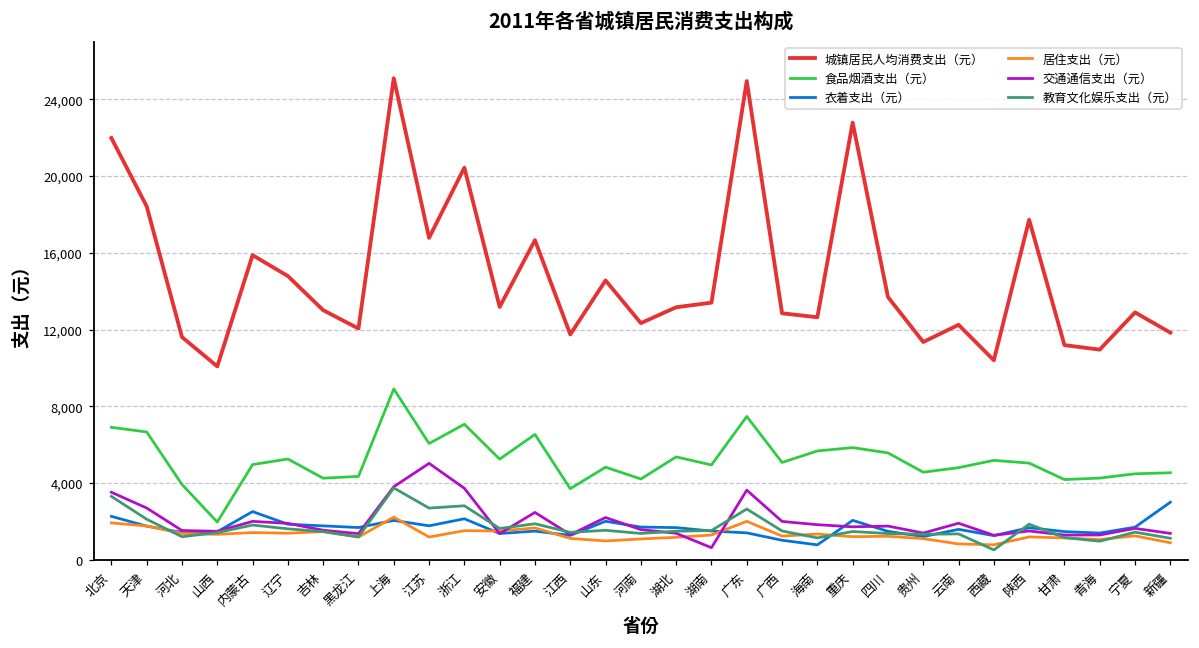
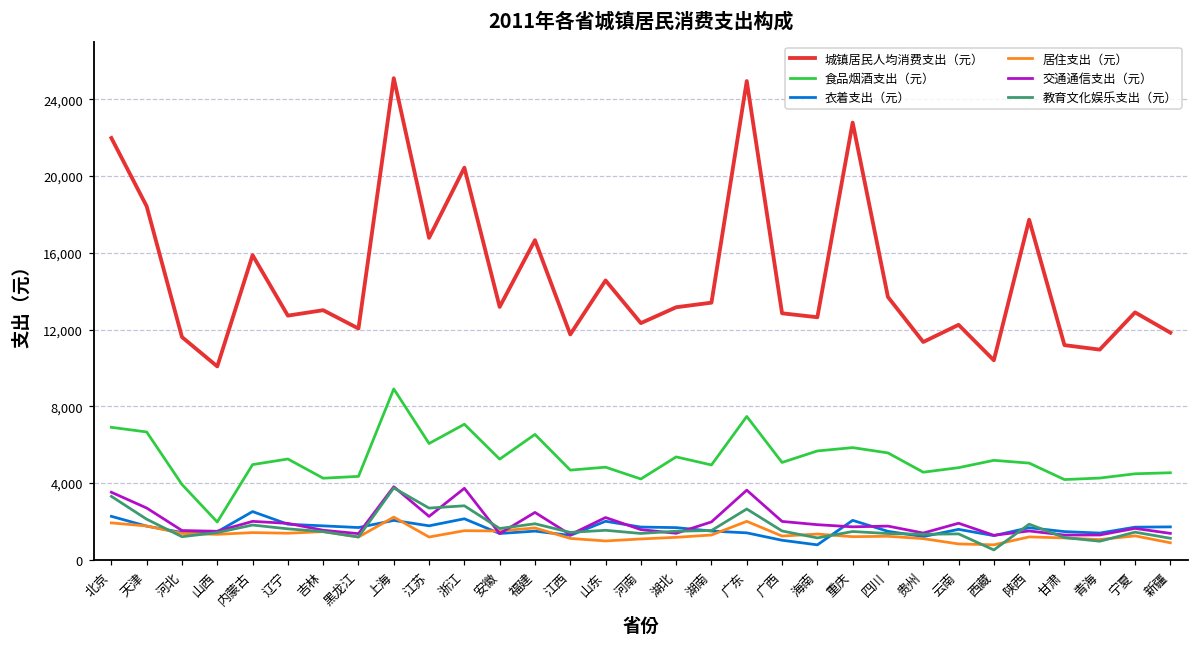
  {
    "城镇居民人均消费支出（元）": {
      "北京": "22,000",
      "天津": "18,400",
      "河北": "11,600",
      "山西": "10,100",
      "内蒙古": "15,900",
-     "辽宁": "14,800",
+     "辽宁": "12,700",
      "吉林": "13,000",
      "黑龙江": "12,100",
      "上海": "25,100",
      "江苏": "16,800",
      "浙江": "20,400",
      "安徽": "13,200",
      "福建": "16,700",
      "江西": "11,700",
      "山东": "14,600",
      "河南": "12,300",
      "湖北": "13,200",
      "湖南": "13,400",
      "广东": "25,000",
      "广西": "12,800",
      "海南": "12,600",
      "重庆": "22,800",
      "四川": "13,700",
      "贵州": "11,400",
      "云南": "12,200",
      "西藏": "10,400",
      "陕西": "17,700",
      "甘肃": "11,200",
      "青海": "11,000",
      "宁夏": "12,900",
      "新疆": "11,800"
    },
    "食品烟酒支出（元）": {
      "北京": "6,900",
      "天津": "6,700",
      "河北": "3,900",
      "山西": "2,000",
      "内蒙古": "5,000",
      "辽宁": "5,300",
      "吉林": "4,300",
      "黑龙江": "4,300",
      "上海": "8,900",
      "江苏": "6,100",
      "浙江": "7,100",
      "安徽": "5,200",
      "福建": "6,500",
-     "江西": "3,700",
+     "江西": "4,700",
      "山东": "4,800",
      "河南": "4,200",
      "湖北": "5,400",
      "湖南": "4,900",
      "广东": "7,500",
      "广西": "5,100",
      "海南": "5,700",
      "重庆": "5,800",
      "四川": "5,600",
      "贵州": "4,600",
      "云南": "4,800",
      "西藏": "5,200",
      "陕西": "5,000",
      "甘肃": "4,200",
      "青海": "4,300",
      "宁夏": "4,500",
      "新疆": "4,500"
    },
    "衣着支出（元）": {
      "北京": "2,300",
      "内蒙古": "2,500",
      "吉林": "1,800",
      "黑龙江": "1,700",
      "上海": "2,100",
      "江苏": "1,800",
      "浙江": "2,100",
      "福建": "1,500",
      "山东": "2,000",
      "湖北": "1,700",
      "广东": "1,400",
      "广西": "1,000",
      "海南": "800",
      "重庆": "2,100",
      "云南": "1,600",
      "陕西": "1,700",
      "甘肃": "1,500",
-     "新疆": "3,000"
+     "新疆": "1,700"
    },
    "居住支出（元）": {
      "北京": "1,900",
      "内蒙古": "1,400",
      "辽宁": "1,400",
      "上海": "2,200",
      "江苏": "1,200",
      "浙江": "1,500",
      "福建": "1,700",
      "江西": "1,100",
      "山东": "1,000",
      "河南": "1,100",
      "湖北": "1,200",
      "湖南": "1,300",
      "广东": "2,000",
      "广西": "1,200",
      "海南": "1,300",
      "重庆": "1,200",
      "云南": "800",
      "西藏": "800",
      "陕西": "1,200",
      "宁夏": "1,200",
      "新疆": "900"
    },
    "交通通信支出（元）": {
      "北京": "3,500",
      "天津": "2,700",
      "内蒙古": "2,000",
      "黑龙江": "1,400",
-     "江苏": "5,000",
+     "江苏": "2,300",
      "浙江": "3,700",
      "福建": "2,500",
      "山东": "2,200",
-     "湖南": "600",
+     "湖南": "2,000",
      "广东": "3,600",
      "广西": "2,000",
      "海南": "1,800",
      "重庆": "1,700",
      "四川": "1,800",
      "云南": "1,900",
      "陕西": "1,500",
      "新疆": "1,400"
    },
    "教育文化娱乐支出（元）": {
      "北京": "3,300",
      "天津": "2,100",
      "河北": "1,200",
      "内蒙古": "1,800",
      "辽宁": "1,600",
      "江苏": "2,700",
      "浙江": "2,800",
      "福建": "1,900",
      "山东": "1,500",
      "河南": "1,400",
      "广东": "2,600",
      "广西": "1,500",
      "海南": "1,100",
      "重庆": "1,500",
      "云南": "1,400",
      "西藏": "500",
      "陕西": "1,900",
      "宁夏": "1,400",
      "新疆": "1,100"
    }
  }
